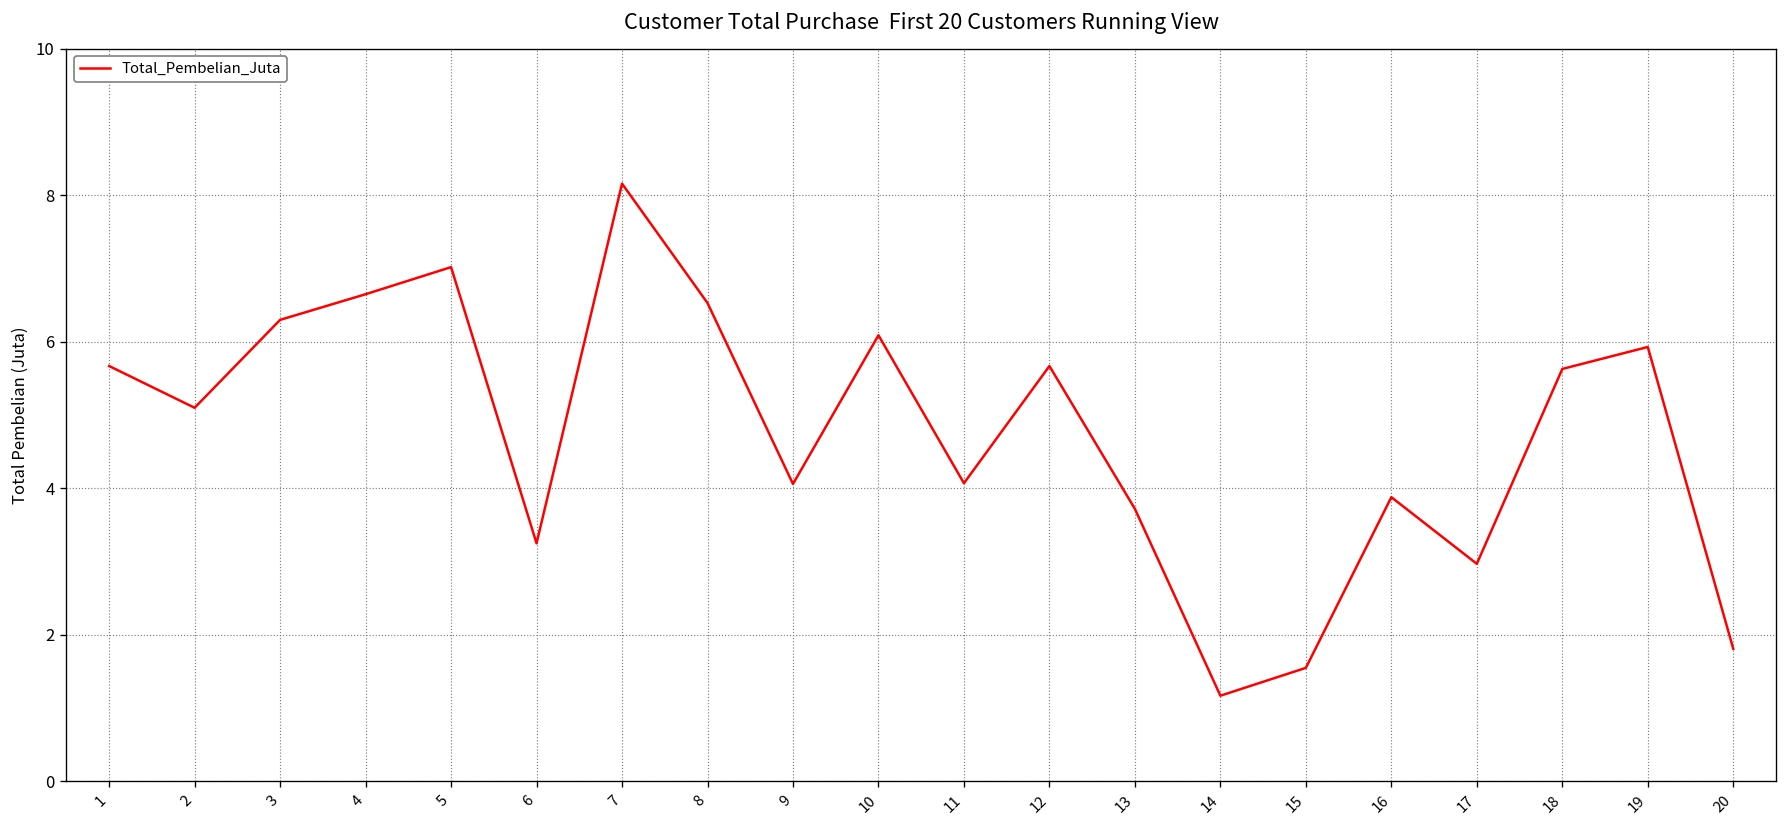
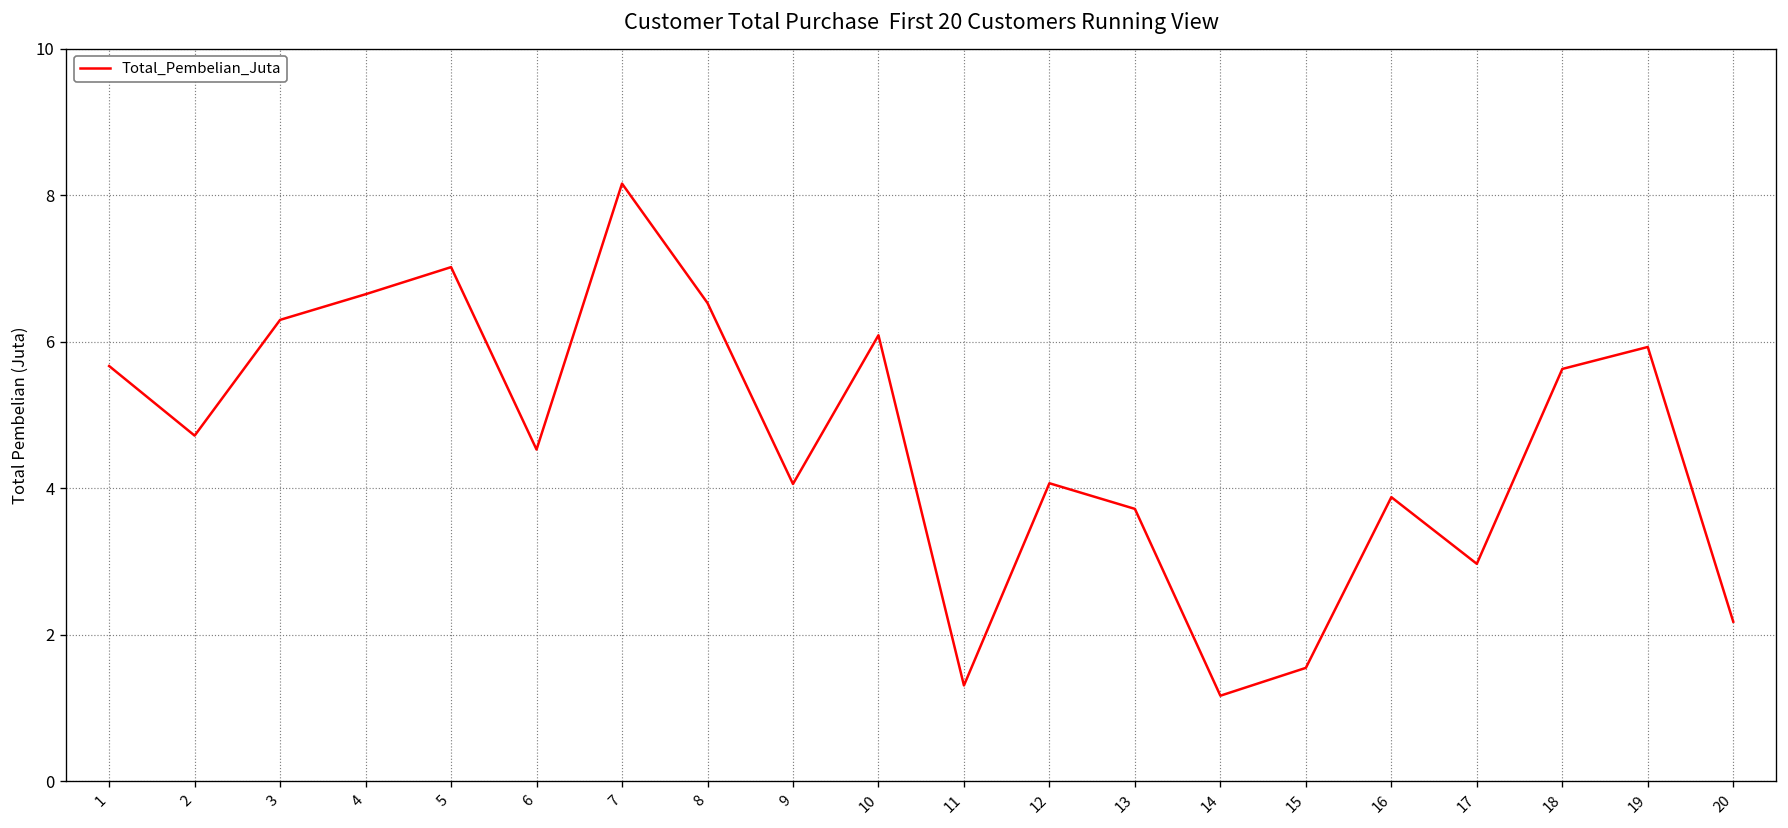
  {
    "1": 5.7,
-   "2": 5.1,
+   "2": 4.7,
    "3": 6.3,
    "4": 6.7,
    "5": 7.0,
-   "6": 3.3,
+   "6": 4.5,
    "7": 8.2,
    "8": 6.5,
    "9": 4.1,
    "10": 6.1,
-   "11": 4.1,
-   "12": 5.7,
+   "11": 1.3,
+   "12": 4.1,
    "13": 3.7,
    "14": 1.2,
    "15": 1.6,
    "16": 3.9,
    "17": 3.0,
    "18": 5.6,
    "19": 5.9,
-   "20": 1.8
+   "20": 2.2
  }
